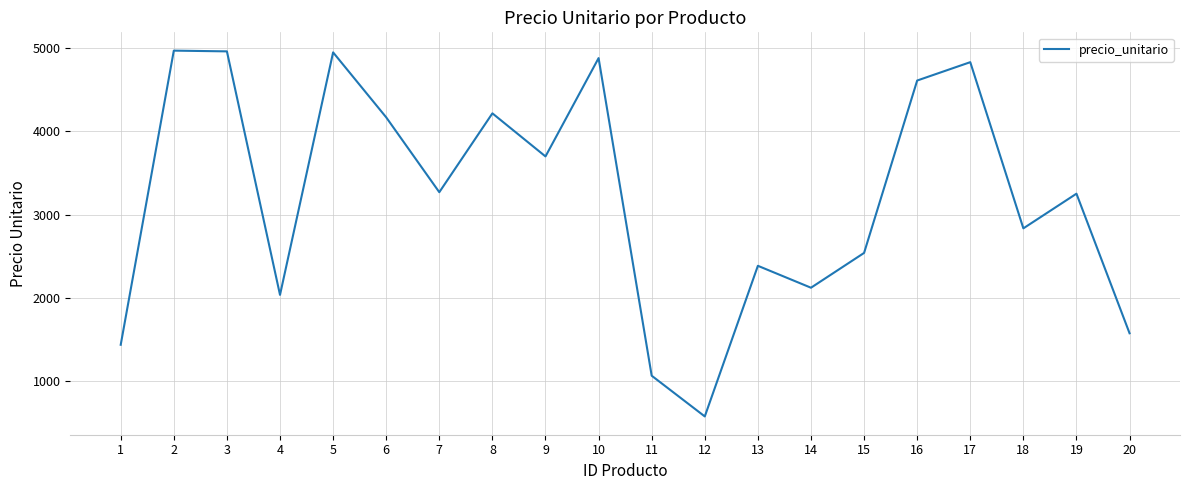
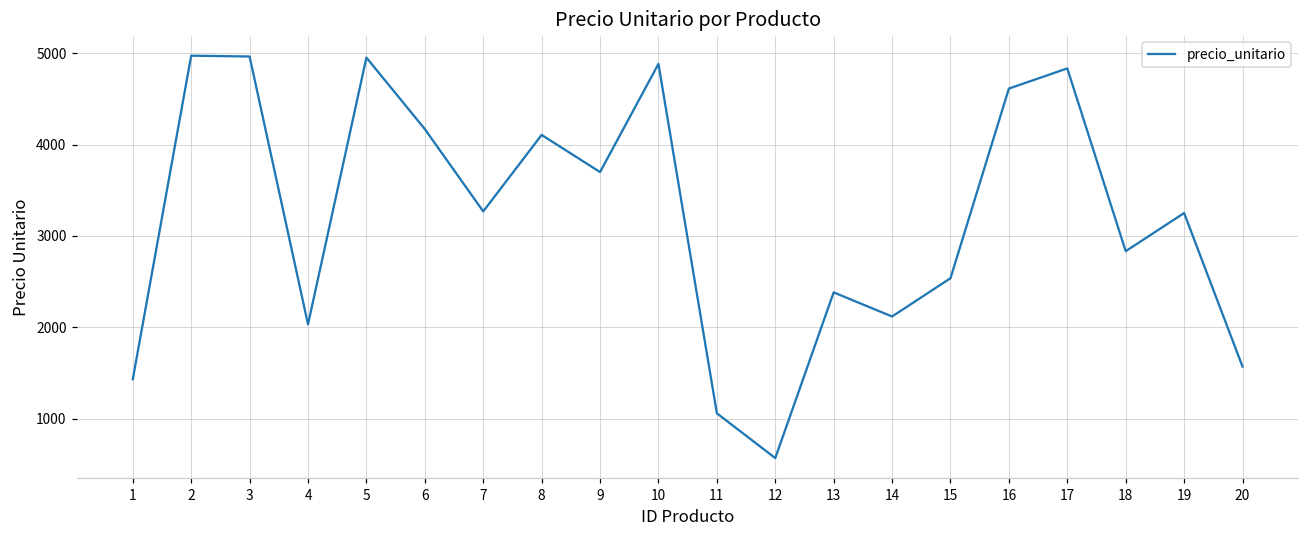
  {
    "1": 1400,
    "2": 5000,
    "3": 5000,
    "4": 2000,
    "5": 5000,
    "6": 4200,
    "7": 3300,
-   "8": 4200,
+   "8": 4100,
    "9": 3700,
    "10": 4900,
    "11": 1100,
    "12": 600,
    "13": 2400,
    "14": 2100,
    "15": 2500,
    "16": 4600,
    "17": 4800,
    "18": 2800,
    "19": 3300,
    "20": 1600
  }
